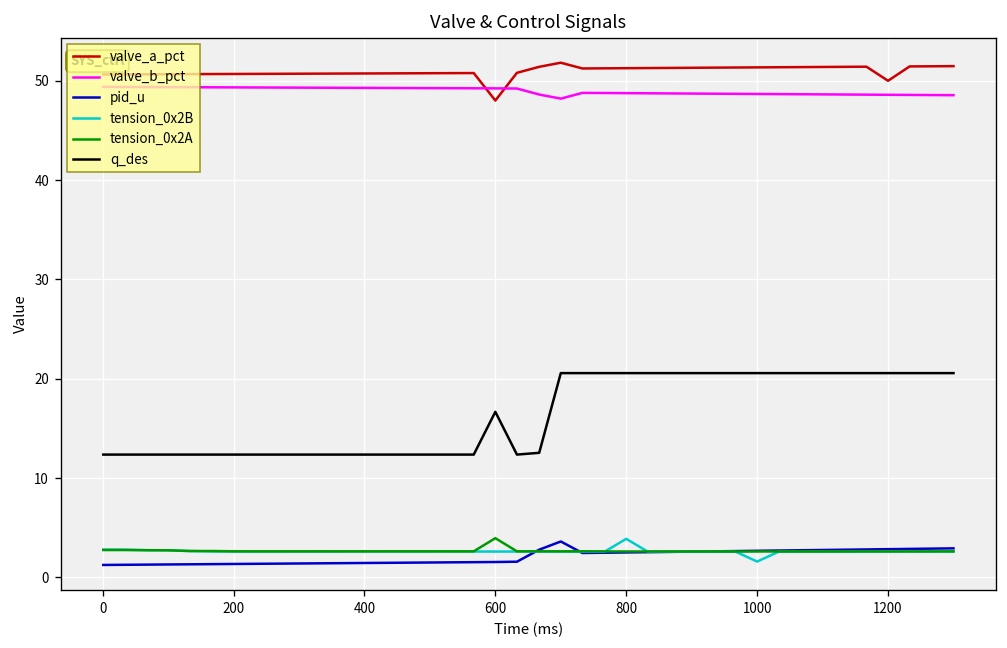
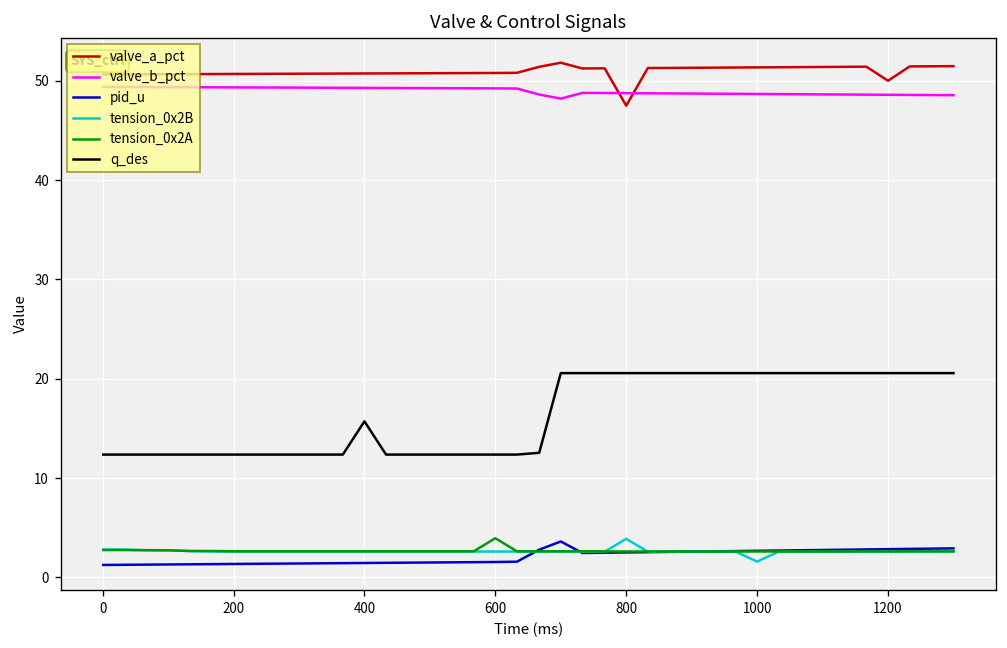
  {
    "valve_a_pct": {
      "200": 51,
      "400": 51,
-     "600": 48,
-     "800": 51,
+     "600": 51,
+     "800": 47,
      "1000": 51,
      "1200": 50
    },
    "valve_b_pct": {
      "200": 49,
      "400": 49,
      "600": 49,
      "800": 49,
      "1000": 49,
      "1200": 49
    },
    "pid_u": {
      "200": 1,
      "400": 1,
      "600": 2
    },
    "tension_0x2B": {
      "600": 3,
      "800": 4,
      "1000": 2
    },
    "tension_0x2A": {
      "600": 4
    },
    "q_des": {
      "200": 12,
-     "400": 12,
-     "600": 17,
+     "400": 16,
+     "600": 12,
      "800": 21,
      "1000": 21,
      "1200": 21
    }
  }
